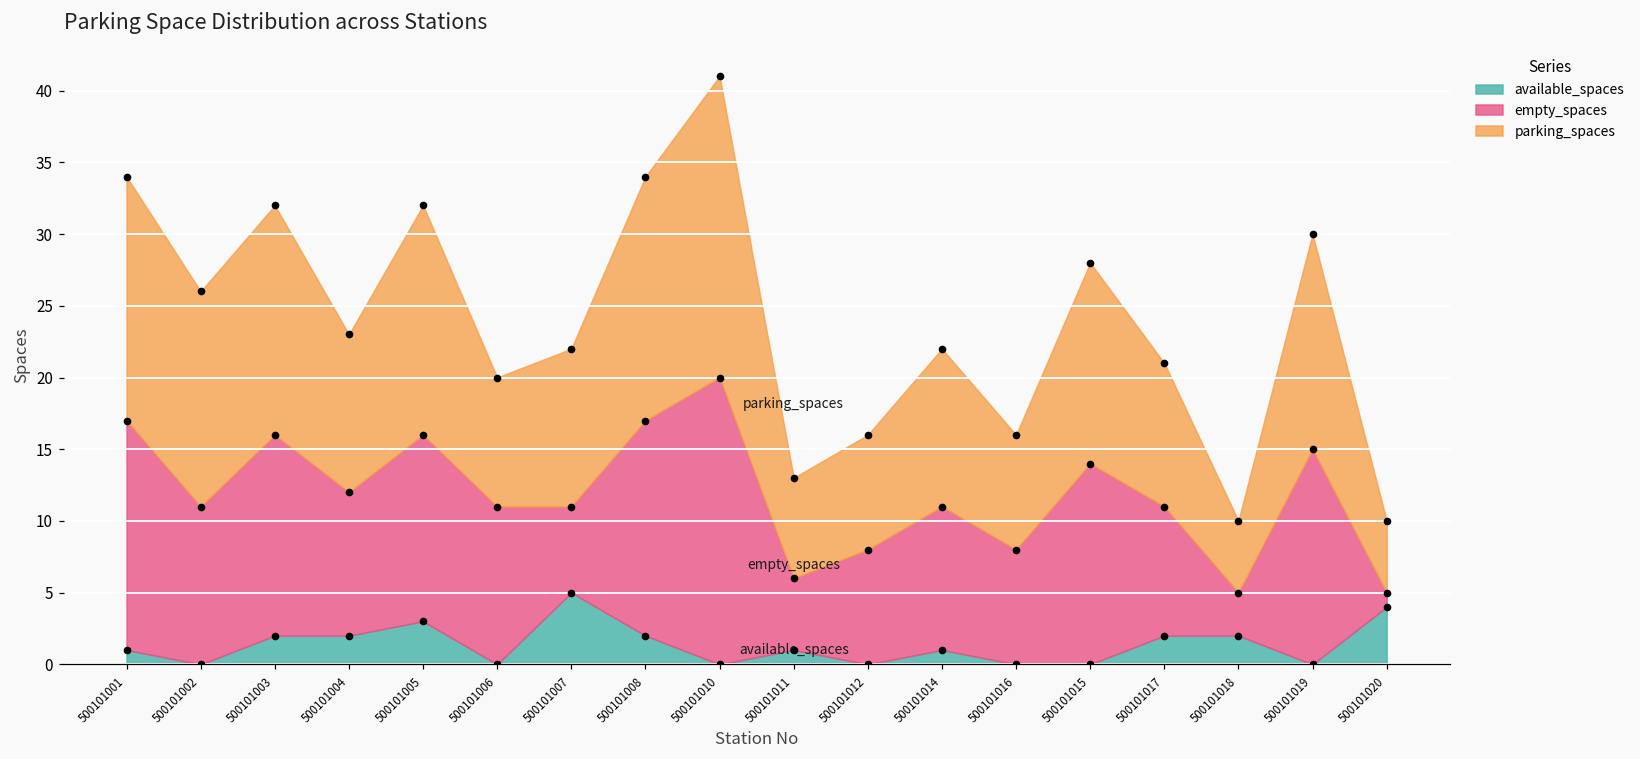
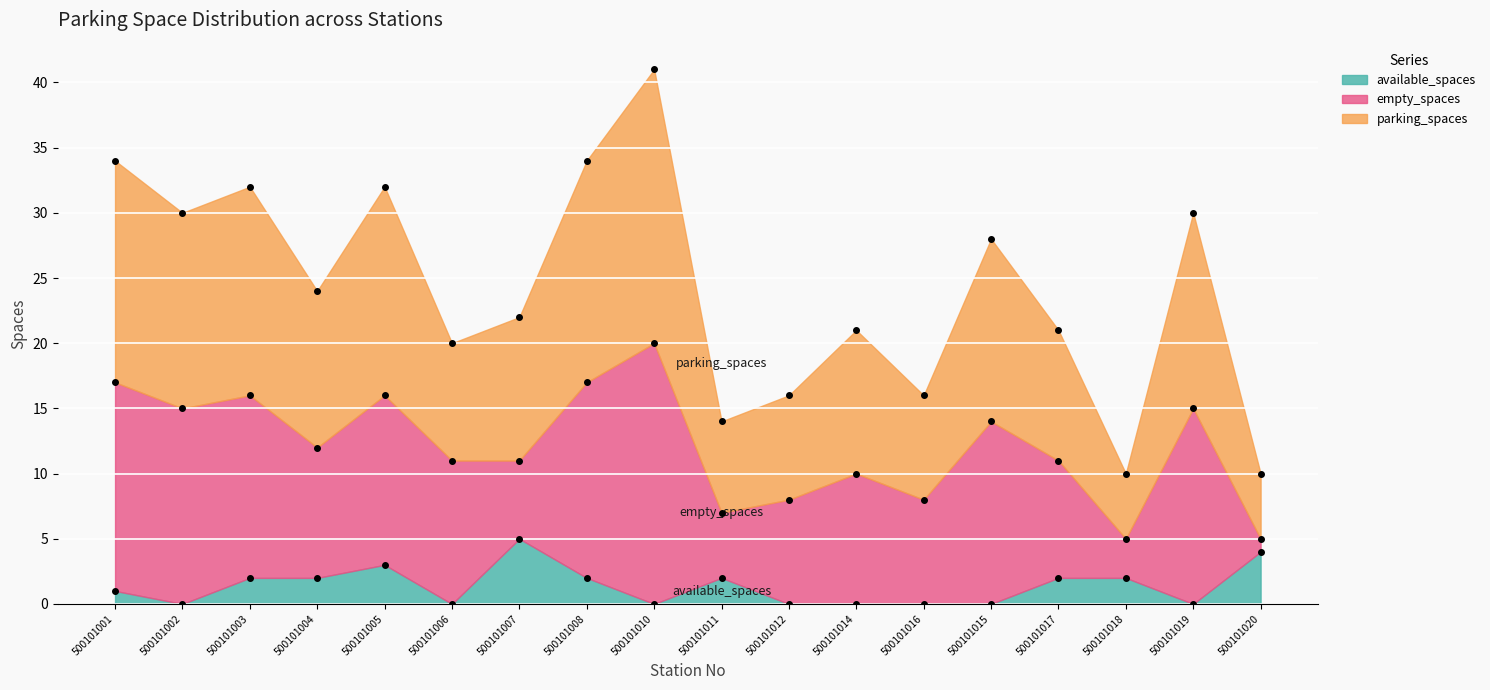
  {
    "available_spaces": {
      "500101001": 1,
      "500101002": 0,
      "500101003": 2,
      "500101004": 2,
      "500101005": 3,
      "500101006": 0,
      "500101007": 5,
      "500101008": 2,
      "500101010": 0,
-     "500101011": 1,
+     "500101011": 2,
      "500101012": 0,
-     "500101014": 1,
+     "500101014": 0,
      "500101016": 0,
      "500101015": 0,
      "500101017": 2,
      "500101018": 2,
      "500101019": 0,
      "500101020": 4
    },
    "empty_spaces": {
      "500101001": 16,
-     "500101002": 11,
+     "500101002": 15,
      "500101003": 14,
      "500101004": 10,
      "500101005": 13,
      "500101006": 11,
      "500101007": 6,
      "500101008": 15,
      "500101010": 20,
      "500101011": 5,
      "500101012": 8,
      "500101014": 10,
      "500101016": 8,
      "500101015": 14,
      "500101017": 9,
      "500101018": 3,
      "500101019": 15,
      "500101020": 1
    },
    "parking_spaces": {
      "500101001": 17,
      "500101002": 15,
      "500101003": 16,
-     "500101004": 11,
+     "500101004": 12,
      "500101005": 16,
      "500101006": 9,
      "500101007": 11,
      "500101008": 17,
      "500101010": 21,
      "500101011": 7,
      "500101012": 8,
      "500101014": 11,
      "500101016": 8,
      "500101015": 14,
      "500101017": 10,
      "500101018": 5,
      "500101019": 15,
      "500101020": 5
    }
  }
